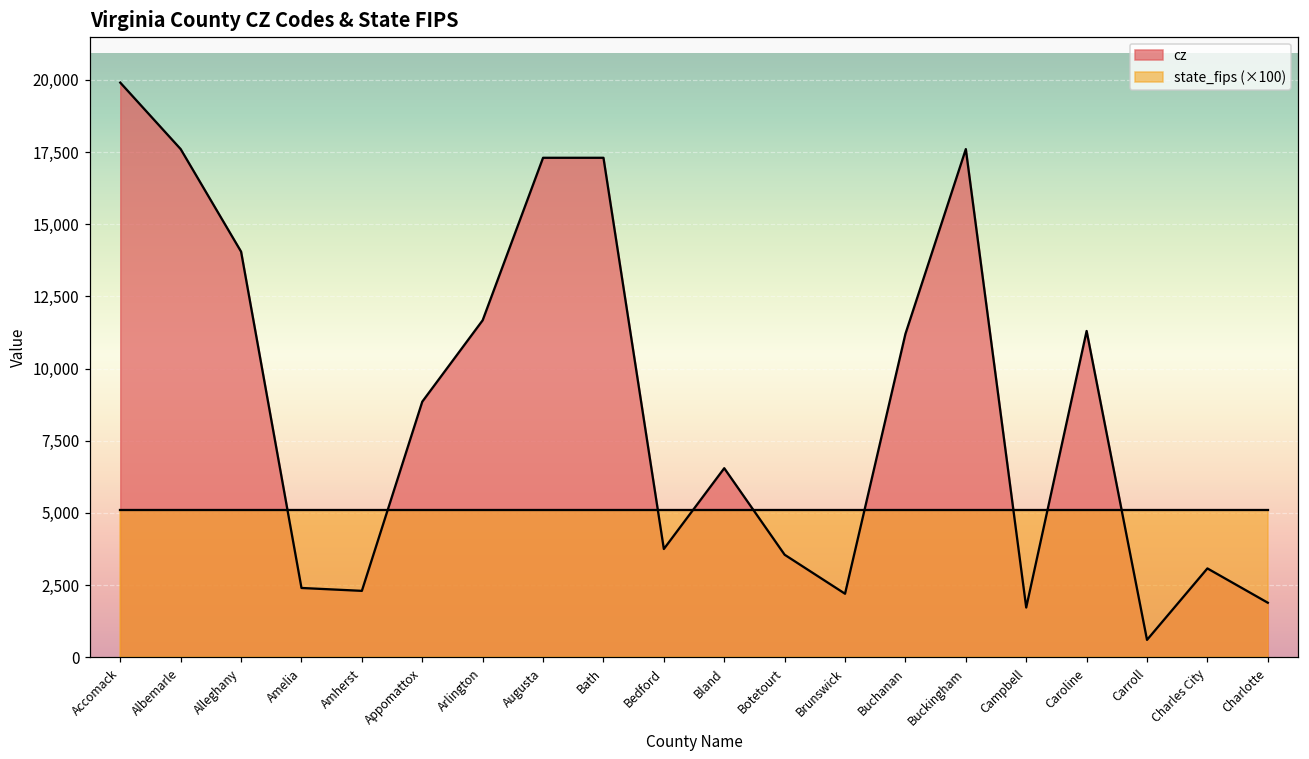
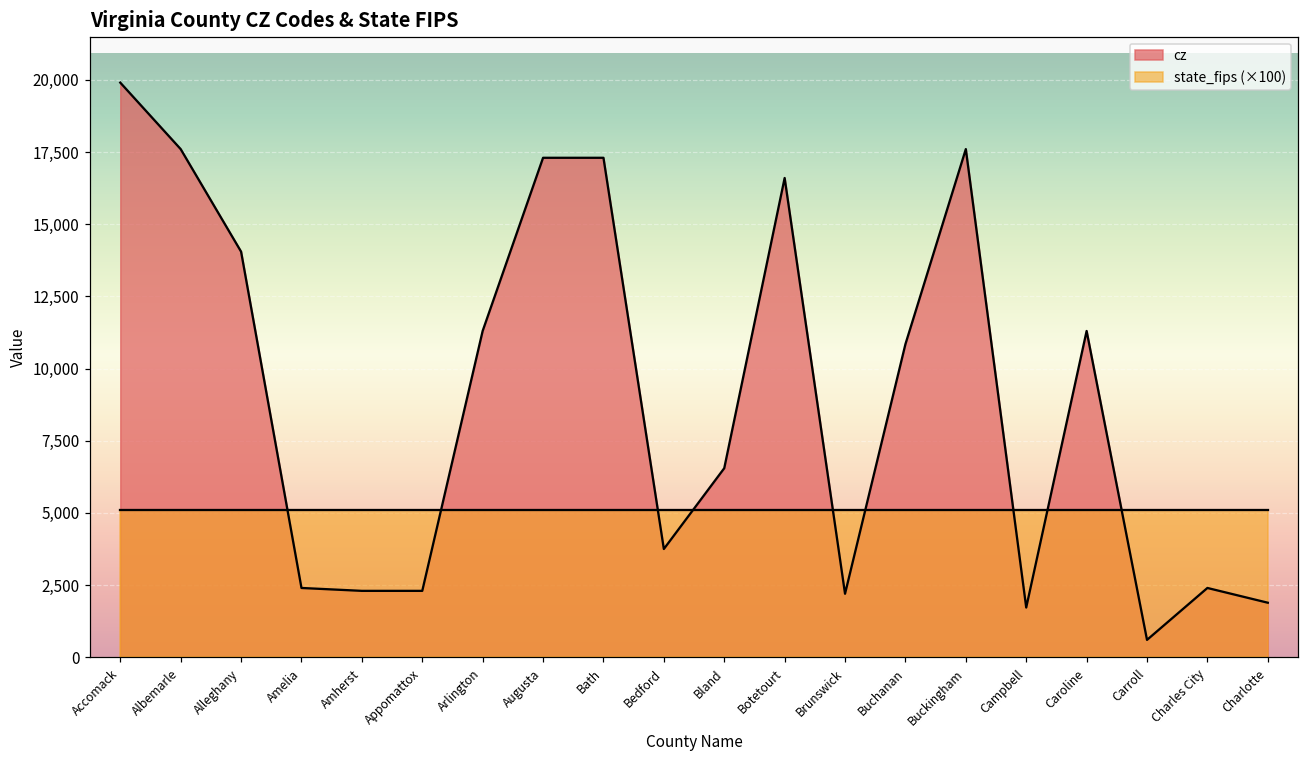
  {
    "cz": {
      "Accomack": "19,900",
      "Albemarle": "17,600",
      "Alleghany": "14,000",
      "Amelia": "2,400",
      "Amherst": "2,300",
-     "Appomattox": "8,900",
-     "Arlington": "11,700",
+     "Appomattox": "2,300",
+     "Arlington": "11,300",
      "Augusta": "17,300",
      "Bath": "17,300",
      "Bedford": "3,800",
      "Bland": "6,500",
-     "Botetourt": "3,600",
+     "Botetourt": "16,600",
      "Brunswick": "2,200",
-     "Buchanan": "11,200",
+     "Buchanan": "10,800",
      "Buckingham": "17,600",
      "Campbell": "1,700",
      "Caroline": "11,300",
      "Carroll": "600",
-     "Charles City": "3,100",
+     "Charles City": "2,400",
      "Charlotte": "1,900"
    },
    "state_fips (×100)": {
      "Accomack": "5,100",
      "Albemarle": "5,100",
      "Alleghany": "5,100",
      "Amelia": "5,100",
      "Amherst": "5,100",
      "Appomattox": "5,100",
      "Arlington": "5,100",
      "Augusta": "5,100",
      "Bath": "5,100",
      "Bedford": "5,100",
      "Bland": "5,100",
      "Botetourt": "5,100",
      "Brunswick": "5,100",
      "Buchanan": "5,100",
      "Buckingham": "5,100",
      "Campbell": "5,100",
      "Caroline": "5,100",
      "Carroll": "5,100",
      "Charles City": "5,100",
      "Charlotte": "5,100"
    }
  }
